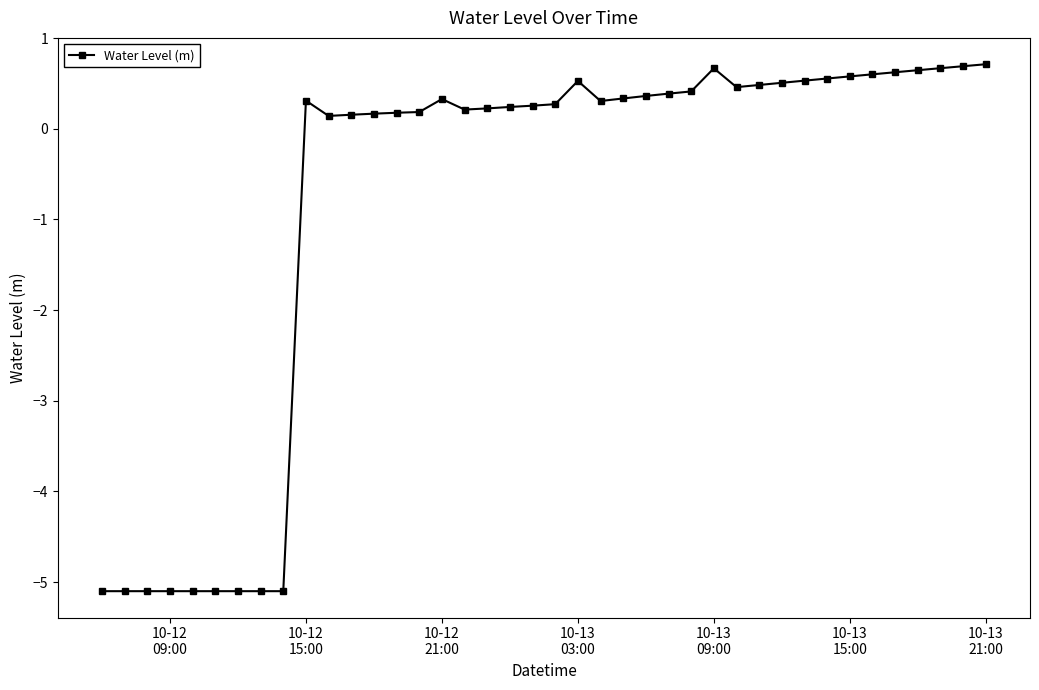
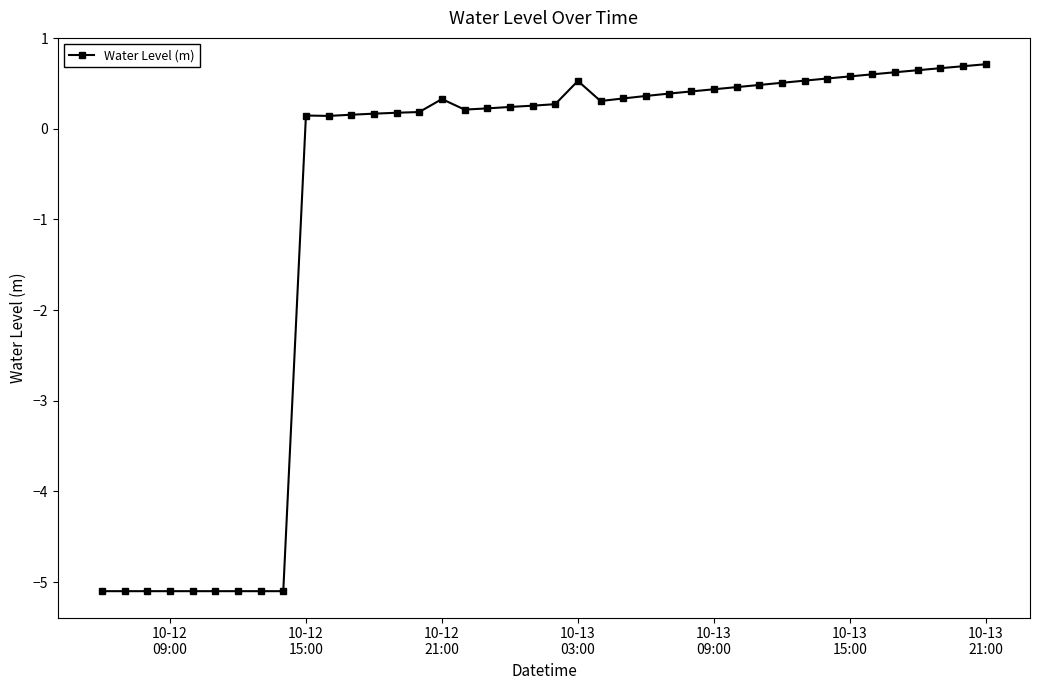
  {
    "10-12 09:00": -5.1,
-   "10-12 15:00": 0.3,
+   "10-12 15:00": 0.1,
    "10-12 21:00": 0.3,
    "10-13 03:00": 0.5,
-   "10-13 09:00": 0.7,
+   "10-13 09:00": 0.4,
    "10-13 15:00": 0.6,
    "10-13 21:00": 0.7
  }
